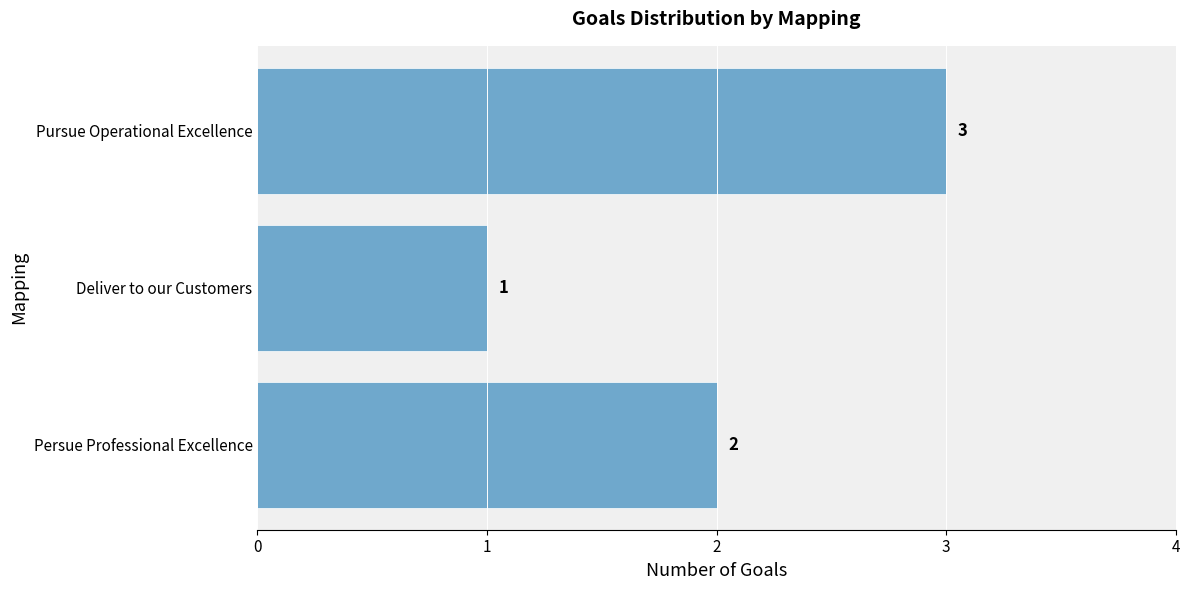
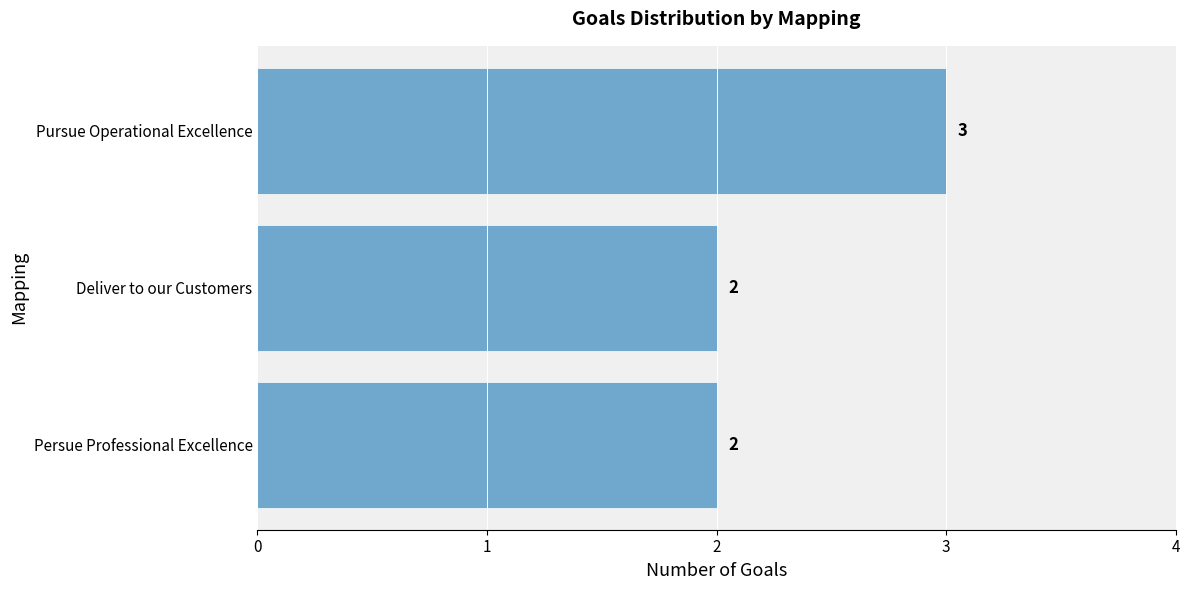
  {
    "Pursue Operational Excellence": 3,
-   "Deliver to our Customers": 1,
+   "Deliver to our Customers": 2,
    "Persue Professional Excellence": 2
  }
